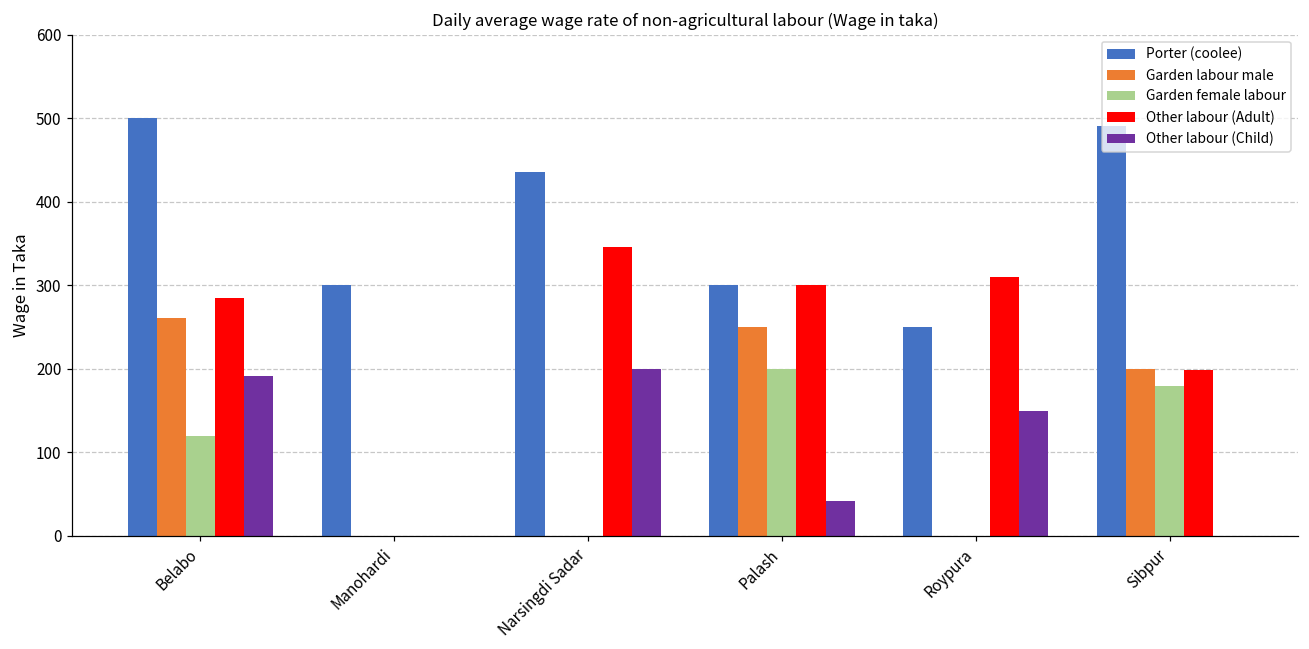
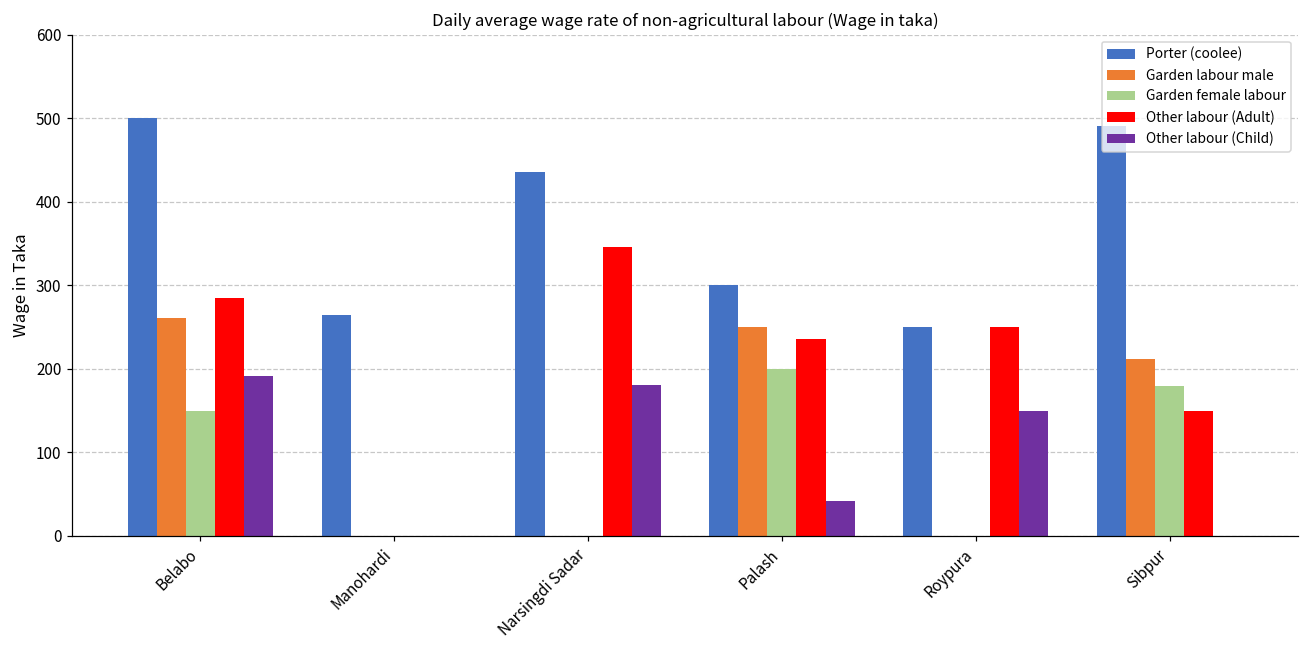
  {
    "Porter (coolee)": {
      "Belabo": 500,
-     "Manohardi": 300,
+     "Manohardi": 270,
      "Narsingdi Sadar": 440,
      "Palash": 300,
      "Roypura": 250
    },
    "Garden labour male": {
      "Belabo": 260,
      "Manohardi": 0,
      "Narsingdi Sadar": 0,
      "Palash": 250,
      "Roypura": 0,
-     "Sibpur": 200
+     "Sibpur": 210
    },
    "Garden female labour": {
-     "Belabo": 120,
+     "Belabo": 150,
      "Manohardi": 0,
      "Narsingdi Sadar": 0,
      "Palash": 200,
      "Roypura": 0,
      "Sibpur": 180
    },
    "Other labour (Adult)": {
      "Belabo": 290,
      "Manohardi": 0,
      "Narsingdi Sadar": 350,
-     "Palash": 300,
-     "Roypura": 310,
-     "Sibpur": 200
+     "Palash": 240,
+     "Roypura": 250,
+     "Sibpur": 150
    },
    "Other labour (Child)": {
      "Belabo": 190,
      "Manohardi": 0,
-     "Narsingdi Sadar": 200,
+     "Narsingdi Sadar": 180,
      "Palash": 40,
      "Roypura": 150,
      "Sibpur": 0
    }
  }
